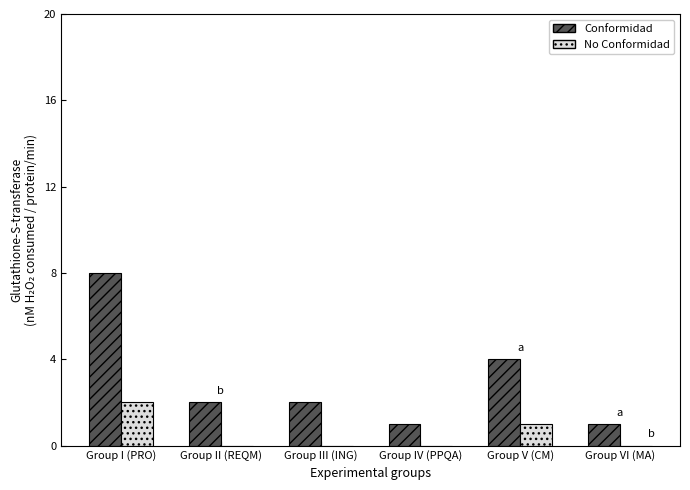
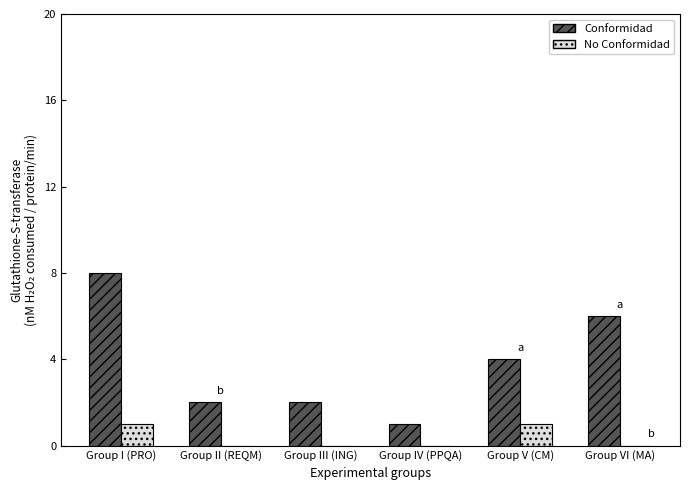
  {
    "Conformidad": {
      "Group I (PRO)": 8,
      "Group II (REQM)": 2,
      "Group III (ING)": 2,
      "Group IV (PPQA)": 1,
      "Group V (CM)": 4,
-     "Group VI (MA)": 1
+     "Group VI (MA)": 6
    },
    "No Conformidad": {
-     "Group I (PRO)": 2,
+     "Group I (PRO)": 1,
      "Group II (REQM)": 0,
      "Group III (ING)": 0,
      "Group IV (PPQA)": 0,
      "Group V (CM)": 1,
      "Group VI (MA)": 0
    }
  }
